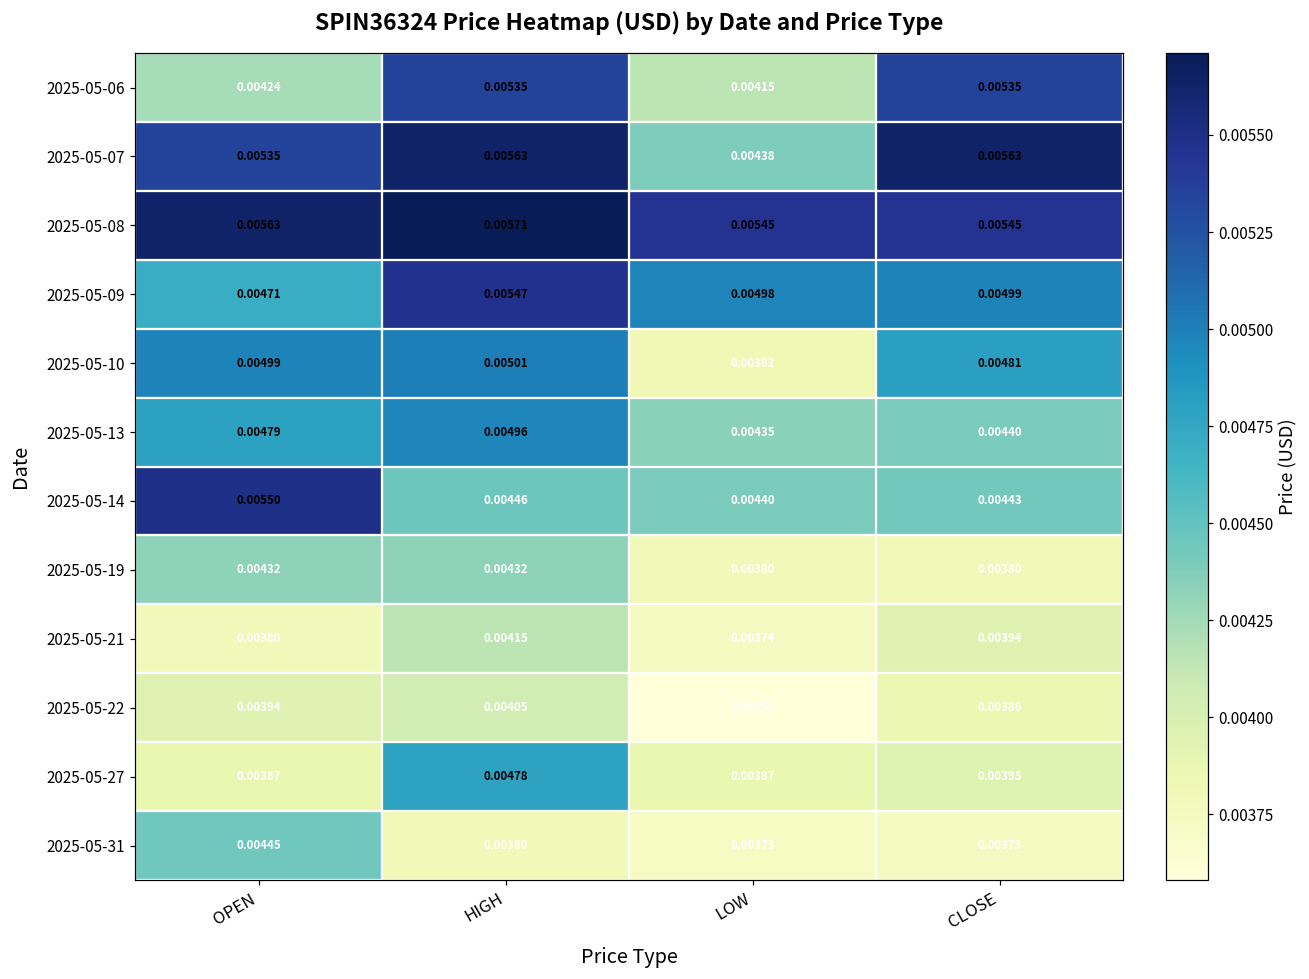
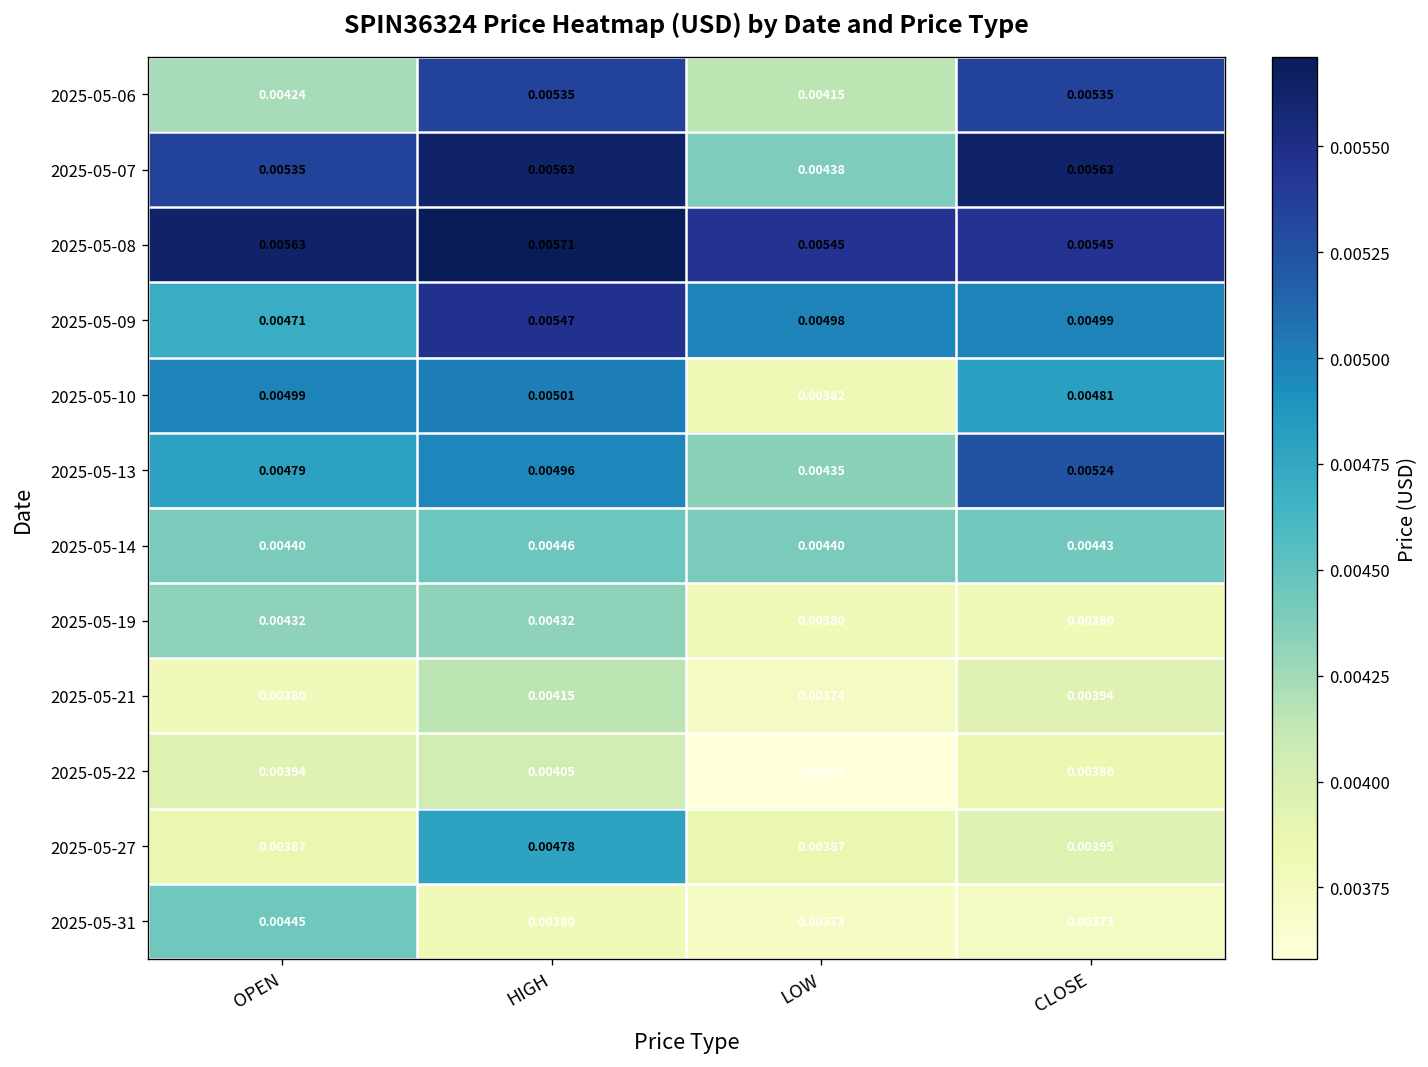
  {
    "2025-05-06": {
      "OPEN": 0.00424,
      "HIGH": 0.00535,
      "LOW": 0.00415,
      "CLOSE": 0.00535
    },
    "2025-05-07": {
      "OPEN": 0.00535,
      "HIGH": 0.00563,
      "LOW": 0.00438,
      "CLOSE": 0.00563
    },
    "2025-05-08": {
      "OPEN": 0.00563,
      "HIGH": 0.00571,
      "LOW": 0.00545,
      "CLOSE": 0.00545
    },
    "2025-05-09": {
      "OPEN": 0.00471,
      "HIGH": 0.00547,
      "LOW": 0.00498,
      "CLOSE": 0.00499
    },
    "2025-05-10": {
      "OPEN": 0.00499,
      "HIGH": 0.00501,
      "LOW": 0.00382,
      "CLOSE": 0.00481
    },
    "2025-05-13": {
      "OPEN": 0.00479,
      "HIGH": 0.00496,
      "LOW": 0.00435,
-     "CLOSE": 0.00440
+     "CLOSE": 0.00524
    },
    "2025-05-14": {
-     "OPEN": 0.00550,
+     "OPEN": 0.00440,
      "HIGH": 0.00446,
      "LOW": 0.00440,
      "CLOSE": 0.00443
    },
    "2025-05-19": {
      "OPEN": 0.00432,
      "HIGH": 0.00432,
      "LOW": 0.00380,
      "CLOSE": 0.00380
    },
    "2025-05-21": {
      "OPEN": 0.00380,
      "HIGH": 0.00415,
      "LOW": 0.00374,
      "CLOSE": 0.00394
    },
    "2025-05-22": {
      "OPEN": 0.00394,
      "HIGH": 0.00405,
      "CLOSE": 0.00386
    },
    "2025-05-27": {
      "OPEN": 0.00387,
      "HIGH": 0.00478,
      "LOW": 0.00387,
      "CLOSE": 0.00395
    },
    "2025-05-31": {
      "OPEN": 0.00445,
      "HIGH": 0.00380,
      "LOW": 0.00373,
      "CLOSE": 0.00373
    }
  }
